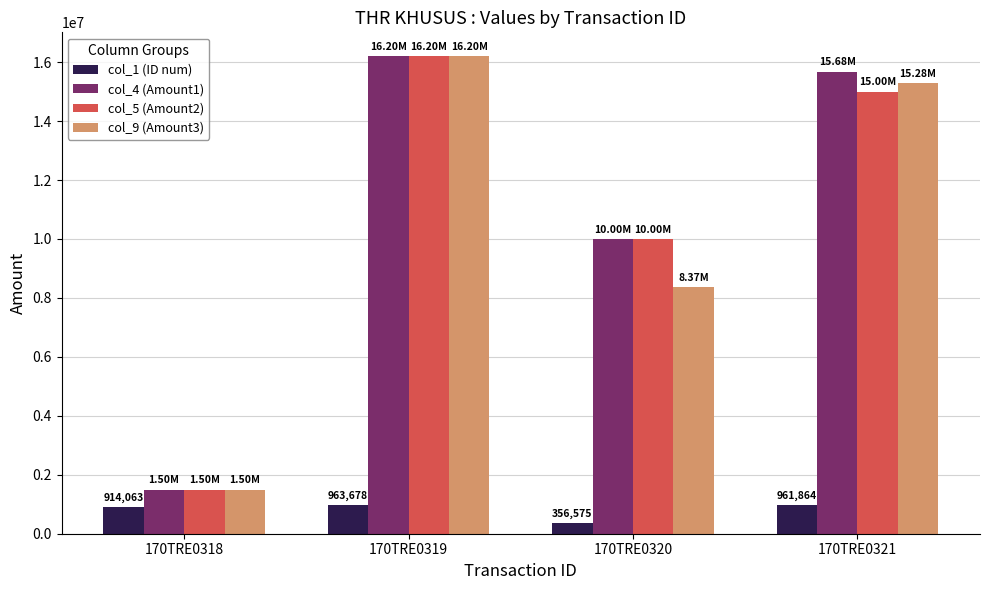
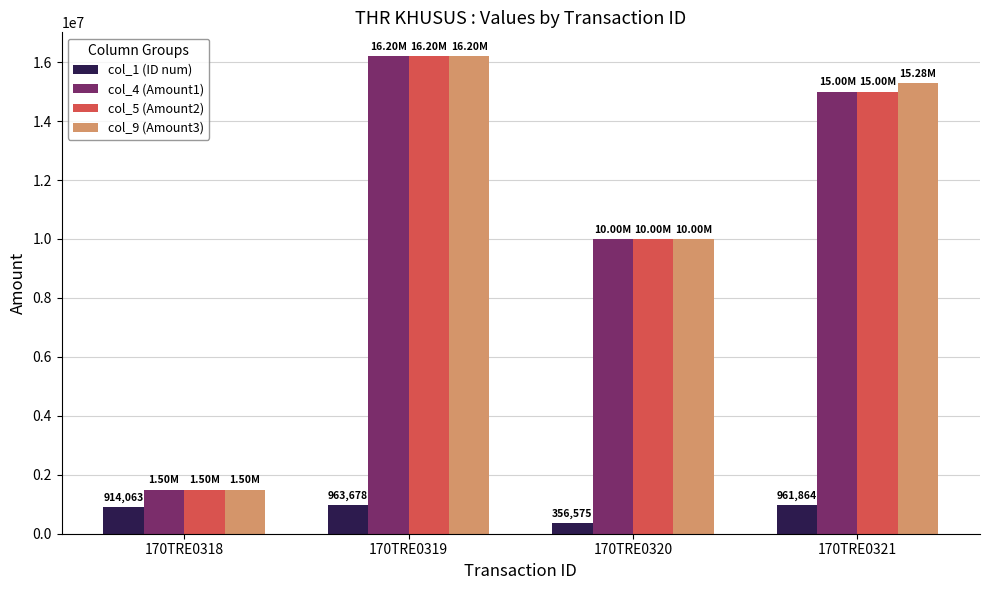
  {
    "col_1 (ID num)": {
      "170TRE0318": "914,063",
      "170TRE0319": "963,678",
      "170TRE0320": "356,575",
      "170TRE0321": "961,864"
    },
    "col_4 (Amount1)": {
      "170TRE0318": "1.50M",
      "170TRE0319": "16.20M",
      "170TRE0320": "10.00M",
-     "170TRE0321": "15.68M"
+     "170TRE0321": "15.00M"
    },
    "col_5 (Amount2)": {
      "170TRE0318": "1.50M",
      "170TRE0319": "16.20M",
      "170TRE0320": "10.00M",
      "170TRE0321": "15.00M"
    },
    "col_9 (Amount3)": {
      "170TRE0318": "1.50M",
      "170TRE0319": "16.20M",
-     "170TRE0320": "8.37M",
+     "170TRE0320": "10.00M",
      "170TRE0321": "15.28M"
    }
  }
